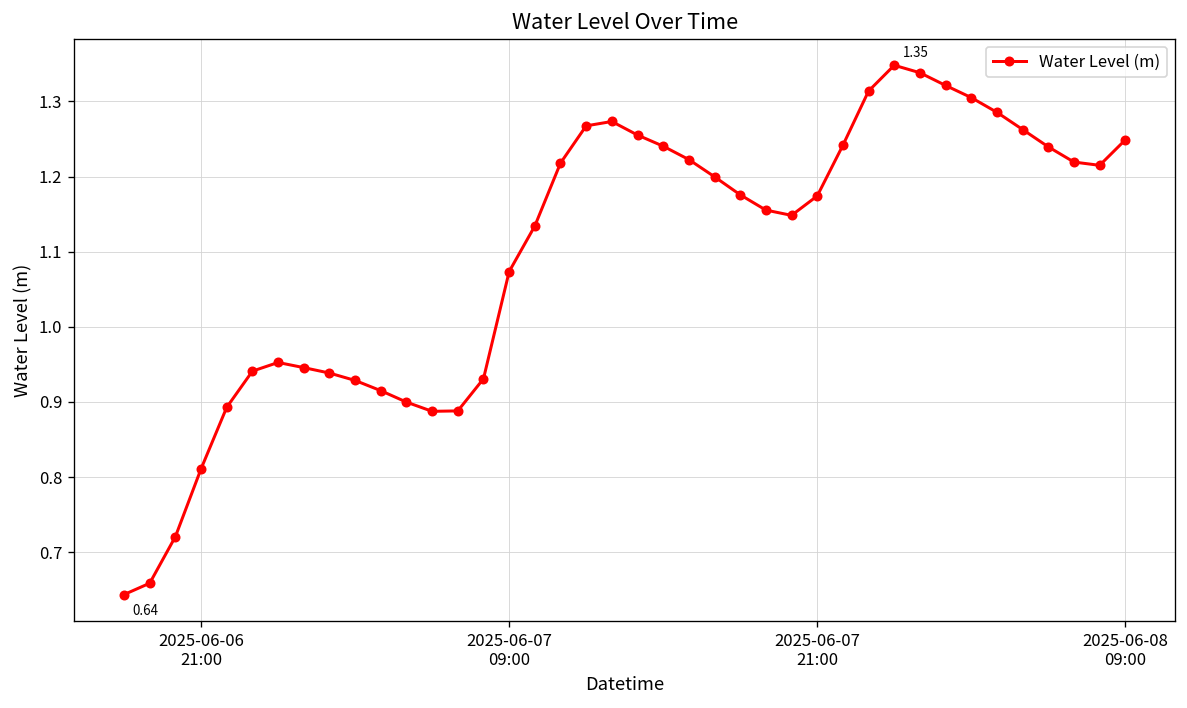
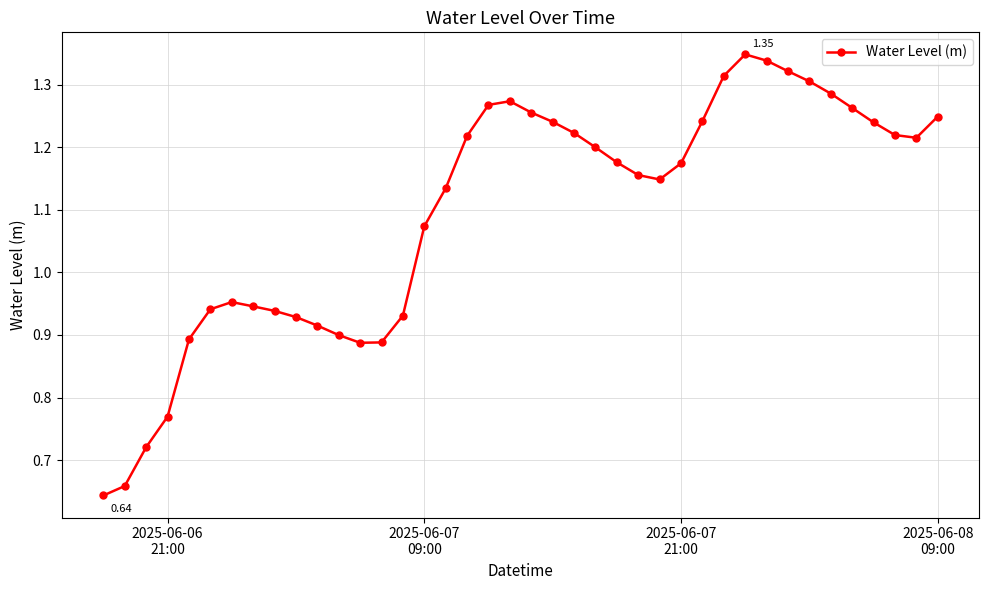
  {
-   "2025-06-06 21:00": 0.81,
+   "2025-06-06 21:00": 0.77,
    "2025-06-07 09:00": 1.07,
    "2025-06-07 21:00": 1.17,
    "2025-06-08 09:00": 1.25
  }
